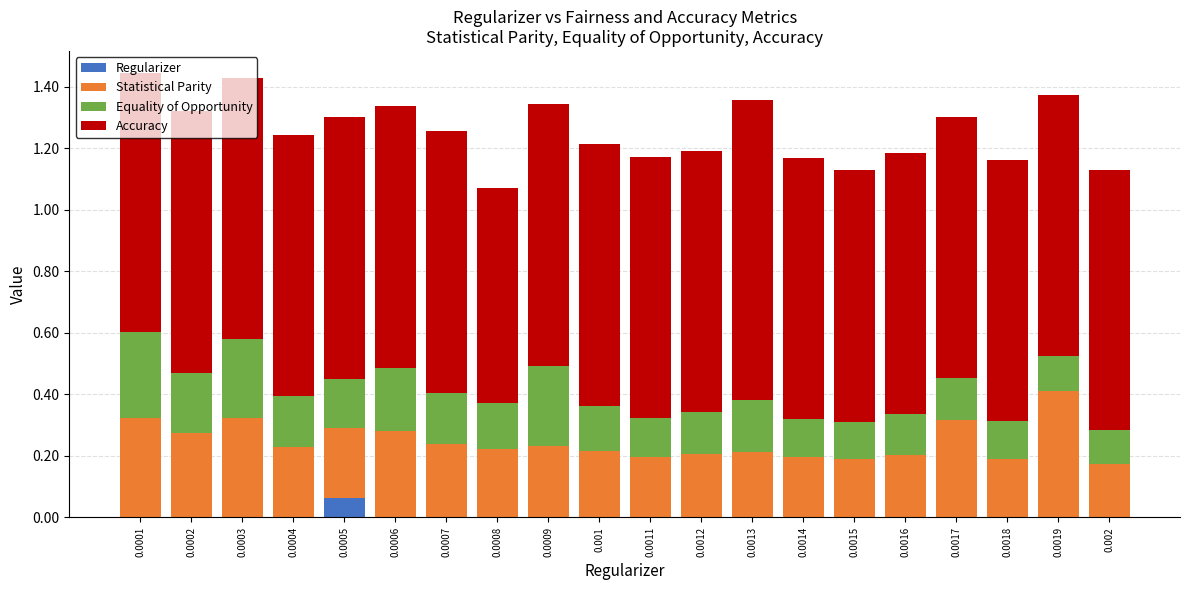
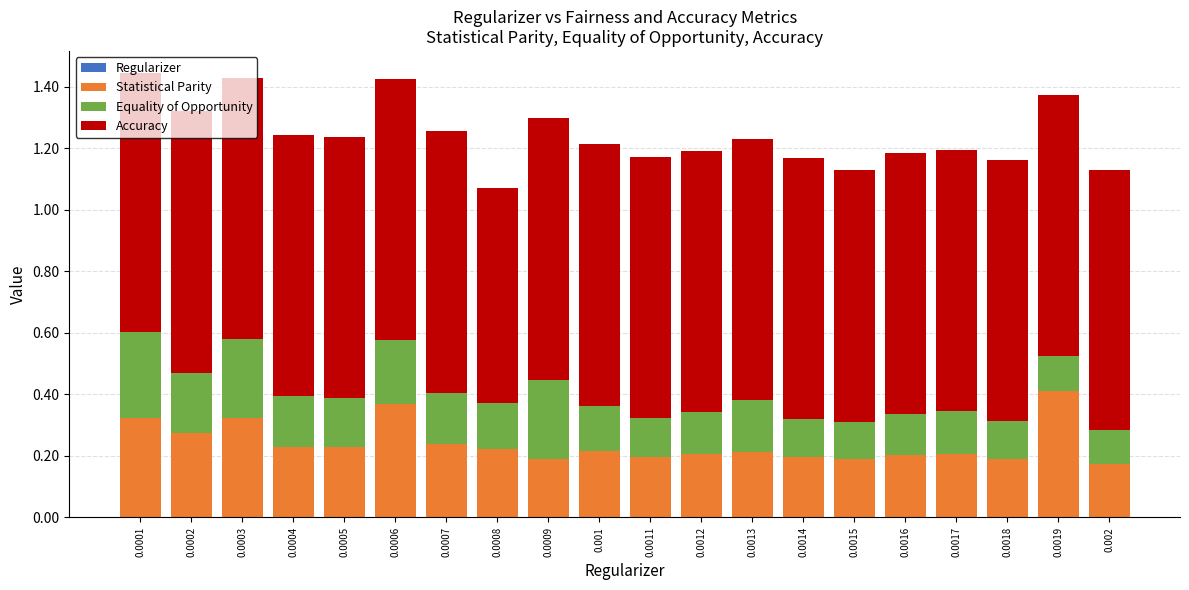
  {
    "Regularizer": {
-     "0.0005": 0.06
+     "0.0005": 0.00
    },
    "Statistical Parity": {
      "0.0001": 0.32,
      "0.0002": 0.27,
      "0.0003": 0.32,
      "0.0004": 0.23,
      "0.0005": 0.23,
-     "0.0006": 0.28,
+     "0.0006": 0.37,
      "0.0007": 0.24,
      "0.0008": 0.22,
-     "0.0009": 0.23,
+     "0.0009": 0.19,
      "0.001": 0.22,
      "0.0011": 0.20,
      "0.0012": 0.20,
      "0.0013": 0.21,
      "0.0014": 0.19,
      "0.0015": 0.19,
      "0.0016": 0.20,
-     "0.0017": 0.31,
+     "0.0017": 0.21,
      "0.0018": 0.19,
      "0.0019": 0.41,
      "0.002": 0.17
    },
    "Equality of Opportunity": {
      "0.0001": 0.28,
      "0.0002": 0.20,
      "0.0003": 0.26,
      "0.0004": 0.17,
      "0.0005": 0.16,
      "0.0006": 0.21,
      "0.0007": 0.17,
      "0.0008": 0.15,
      "0.0009": 0.26,
      "0.001": 0.15,
      "0.0011": 0.12,
      "0.0012": 0.14,
      "0.0013": 0.17,
      "0.0014": 0.12,
      "0.0015": 0.12,
      "0.0016": 0.13,
      "0.0017": 0.14,
      "0.0018": 0.12,
      "0.0019": 0.11,
      "0.002": 0.11
    },
    "Accuracy": {
      "0.0004": 0.85,
      "0.0005": 0.85,
      "0.0006": 0.85,
      "0.0007": 0.85,
      "0.0008": 0.70,
      "0.0009": 0.85,
      "0.001": 0.85,
      "0.0011": 0.85,
      "0.0012": 0.85,
-     "0.0013": 0.98,
+     "0.0013": 0.85,
      "0.0014": 0.85,
      "0.0015": 0.82,
      "0.0016": 0.85,
      "0.0017": 0.85,
      "0.0018": 0.85,
      "0.0019": 0.85,
      "0.002": 0.85
    }
  }
